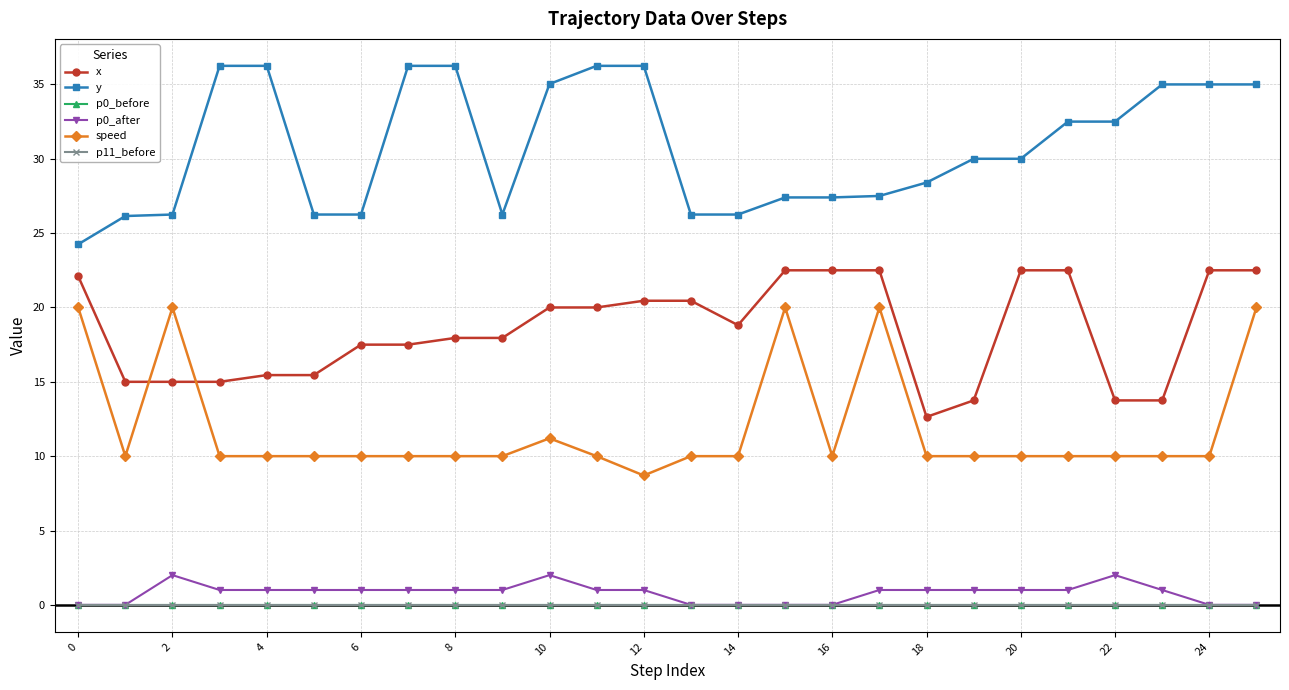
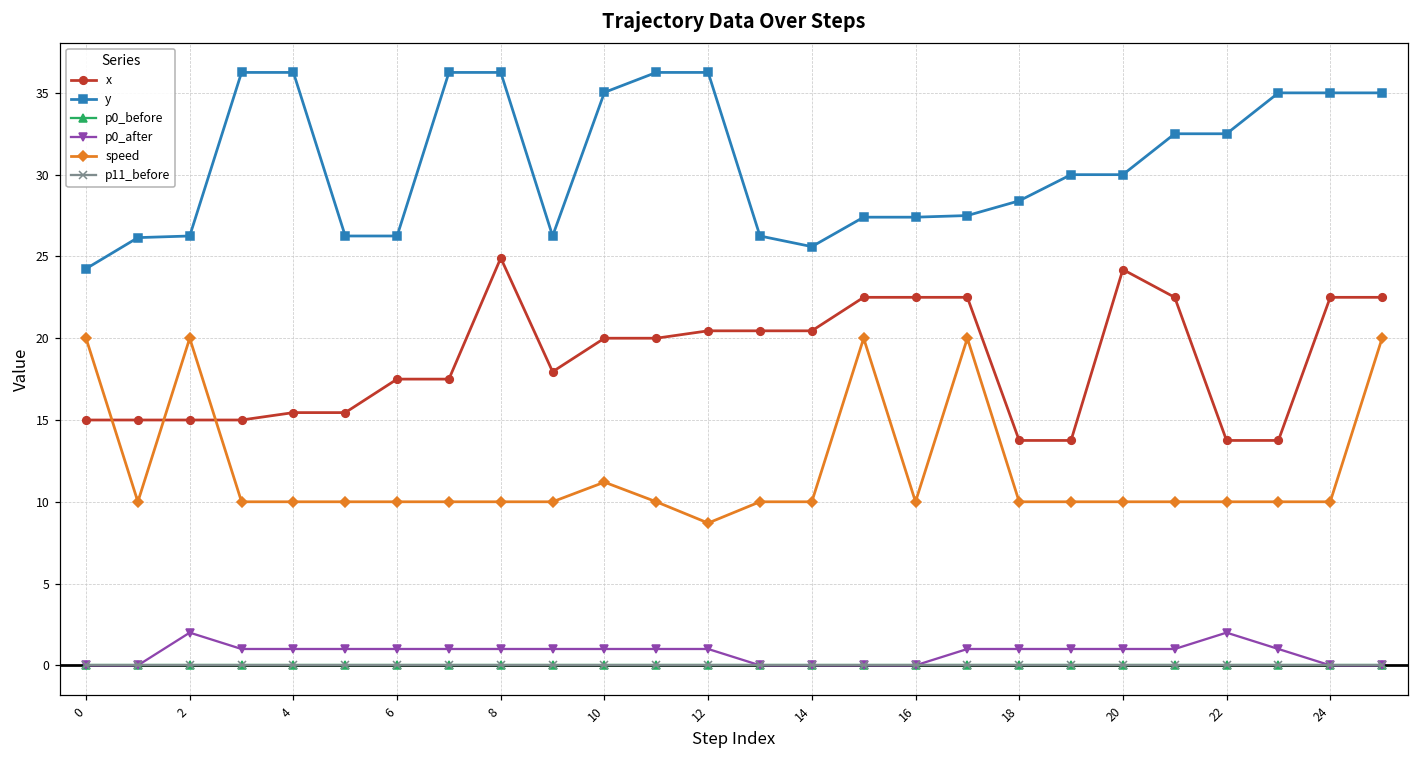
  {
    "x": {
-     "0": 22.1,
+     "0": 15.0,
      "2": 15.0,
      "4": 15.5,
      "6": 17.5,
-     "8": 18.0,
+     "8": 24.9,
      "10": 20.0,
      "12": 20.5,
-     "14": 18.8,
+     "14": 20.5,
      "16": 22.5,
-     "18": 12.6,
-     "20": 22.5,
+     "18": 13.8,
+     "20": 24.2,
      "22": 13.8,
      "24": 22.5
    },
    "y": {
      "0": 24.3,
      "2": 26.3,
      "4": 36.3,
      "6": 26.3,
      "8": 36.3,
      "10": 35.0,
      "12": 36.3,
-     "14": 26.3,
+     "14": 25.6,
      "16": 27.4,
      "18": 28.4,
      "20": 30.0,
      "22": 32.5,
      "24": 35.0
    },
    "p11_before": {
      "2": 0.0,
      "4": 0.0,
      "6": 0.0,
      "8": 0.0,
      "10": 0.0,
      "12": 0.0,
      "18": 0.0,
      "20": 0.0,
      "22": 0.0
    },
    "p0_after": {
      "2": 2,
      "4": 1,
      "6": 1,
      "8": 1,
-     "10": 2,
+     "10": 1,
      "12": 1,
      "18": 1,
      "20": 1,
      "22": 2
    },
    "speed": {
      "0": 20.0,
      "2": 20.0,
      "4": 10.0,
      "6": 10.0,
      "8": 10.0,
      "10": 11.2,
      "12": 8.7,
      "14": 10.0,
      "16": 10.0,
      "18": 10.0,
      "20": 10.0,
      "22": 10.0,
      "24": 10.0
    }
  }
